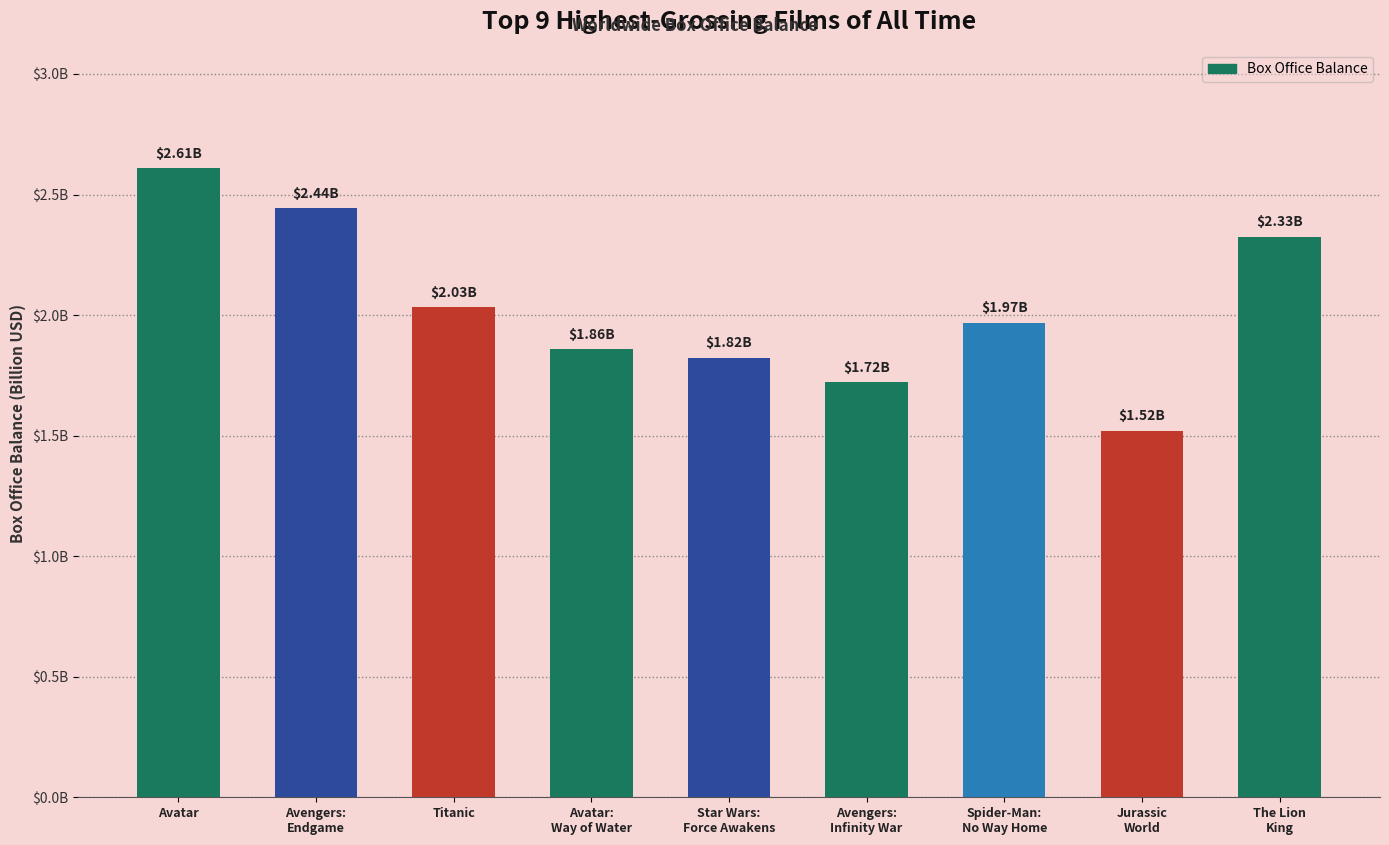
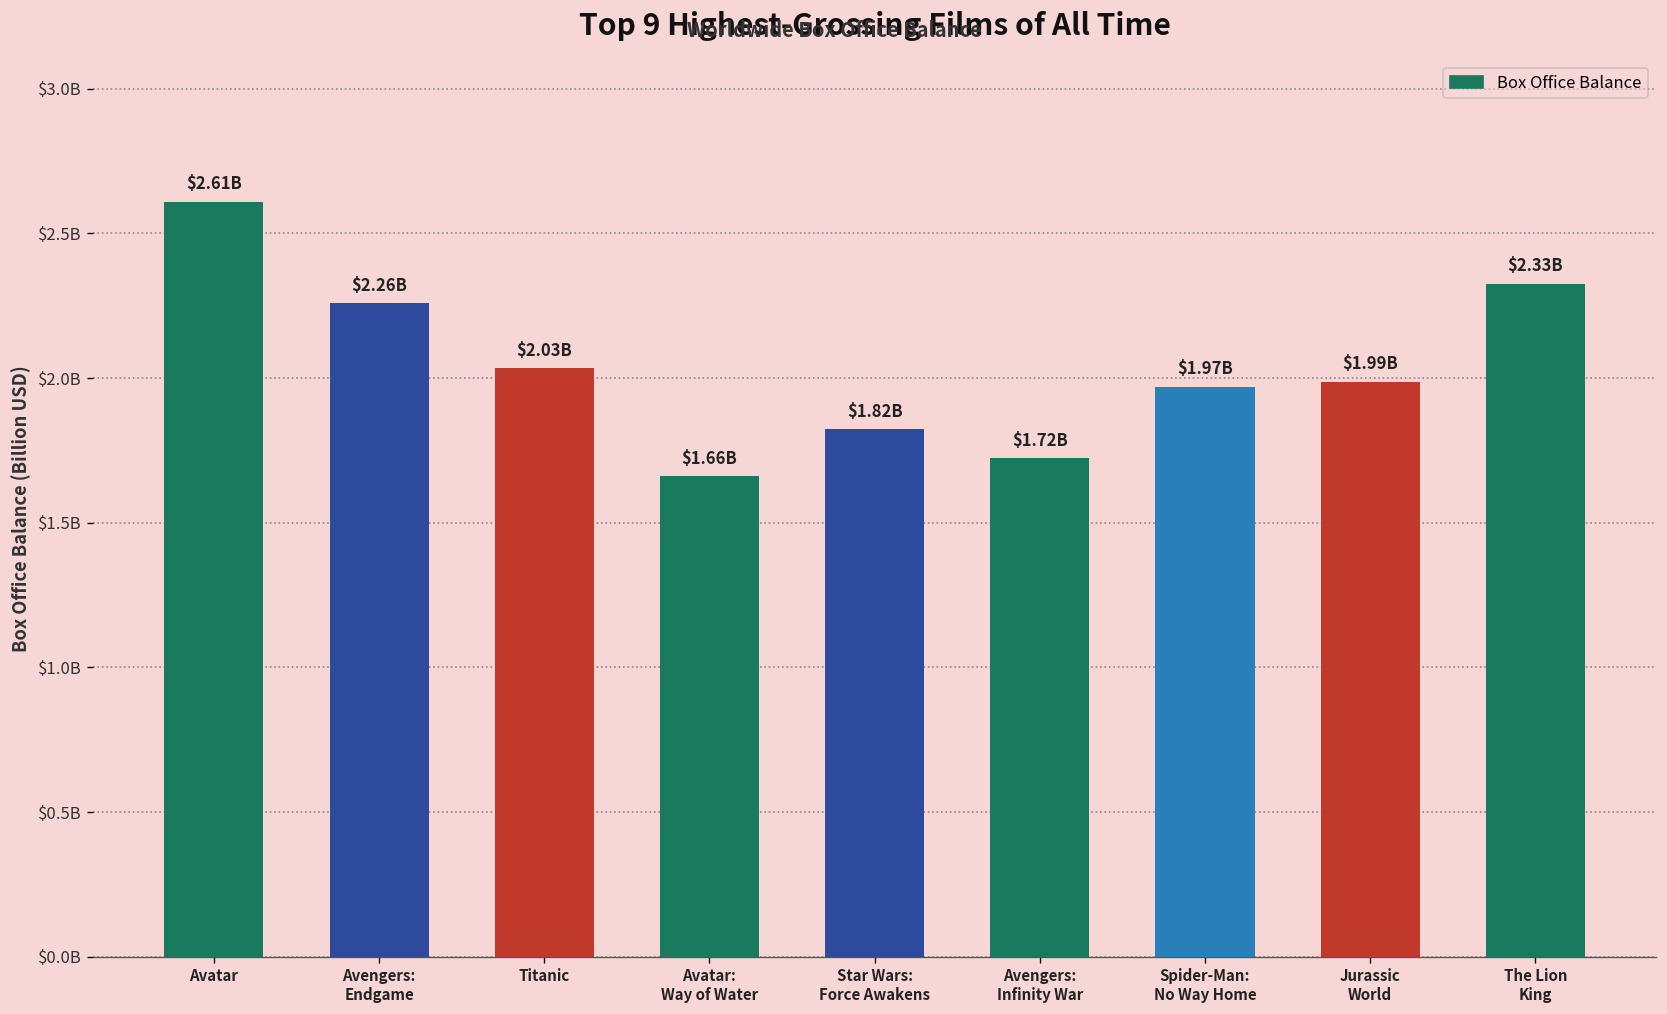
  {
    "Avatar": "$2.61B",
-   "Avengers: Endgame": "$2.44B",
+   "Avengers: Endgame": "$2.26B",
    "Titanic": "$2.03B",
-   "Avatar: Way of Water": "$1.86B",
+   "Avatar: Way of Water": "$1.66B",
    "Star Wars: Force Awakens": "$1.82B",
    "Avengers: Infinity War": "$1.72B",
    "Spider-Man: No Way Home": "$1.97B",
-   "Jurassic World": "$1.52B",
+   "Jurassic World": "$1.99B",
    "The Lion King": "$2.33B"
  }
